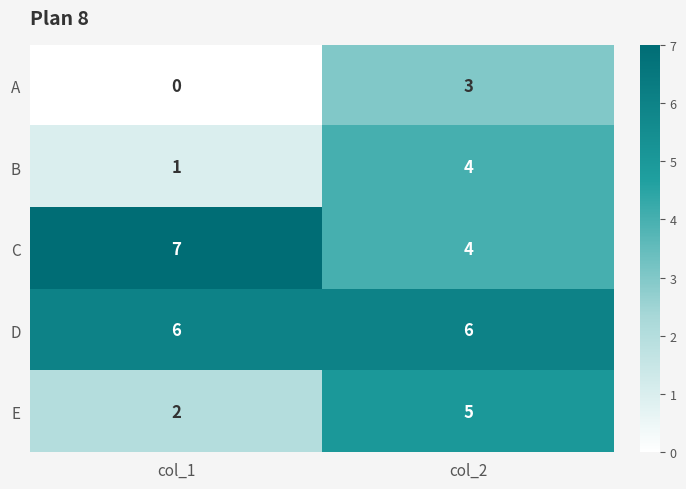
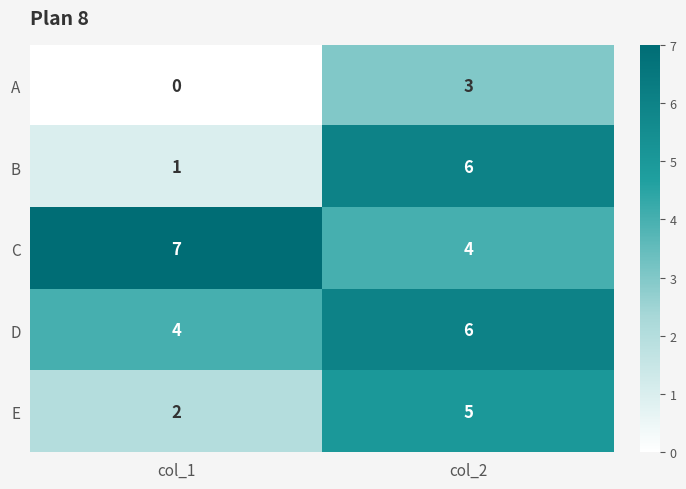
  {
    "A": {
      "col_1": 0,
      "col_2": 3
    },
    "B": {
      "col_1": 1,
-     "col_2": 4
+     "col_2": 6
    },
    "C": {
      "col_1": 7,
      "col_2": 4
    },
    "D": {
-     "col_1": 6,
+     "col_1": 4,
      "col_2": 6
    },
    "E": {
      "col_1": 2,
      "col_2": 5
    }
  }
